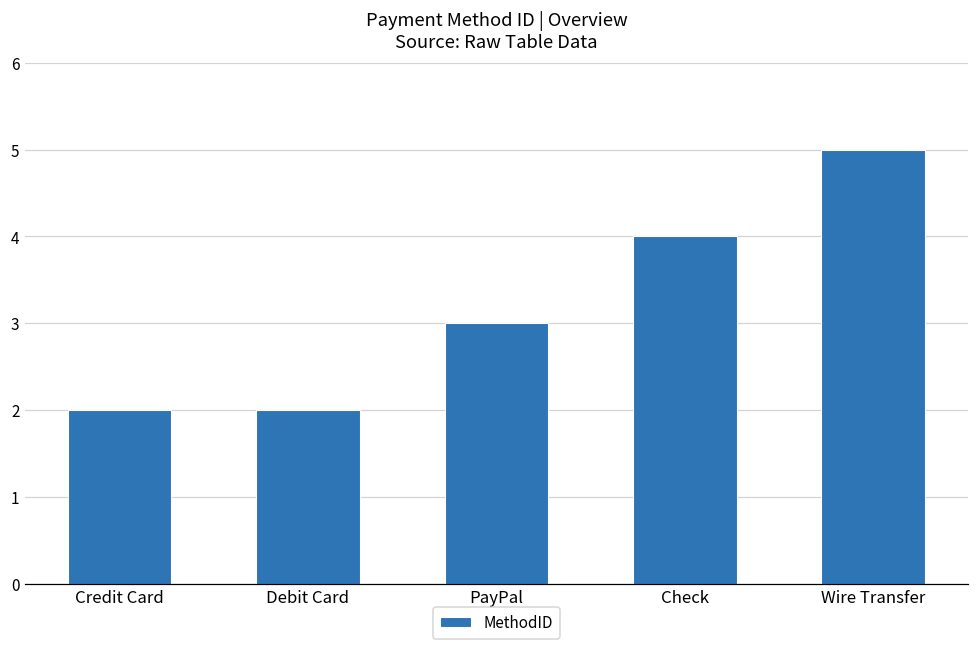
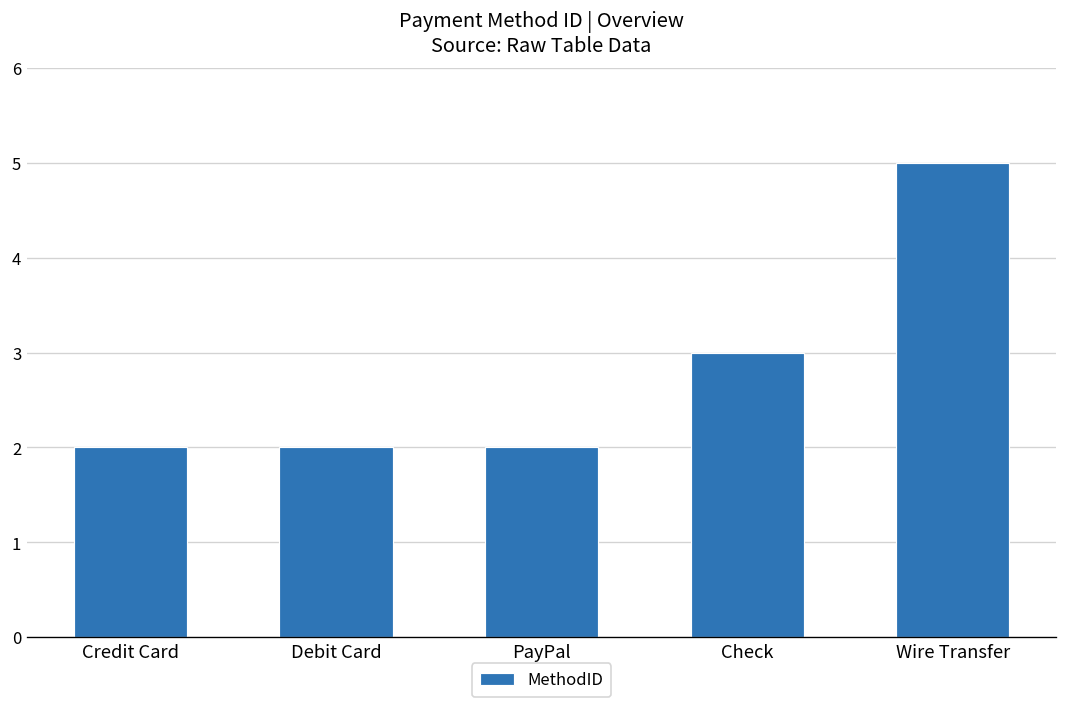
  {
    "Credit Card": 2,
    "Debit Card": 2,
-   "PayPal": 3,
-   "Check": 4,
+   "PayPal": 2,
+   "Check": 3,
    "Wire Transfer": 5
  }
